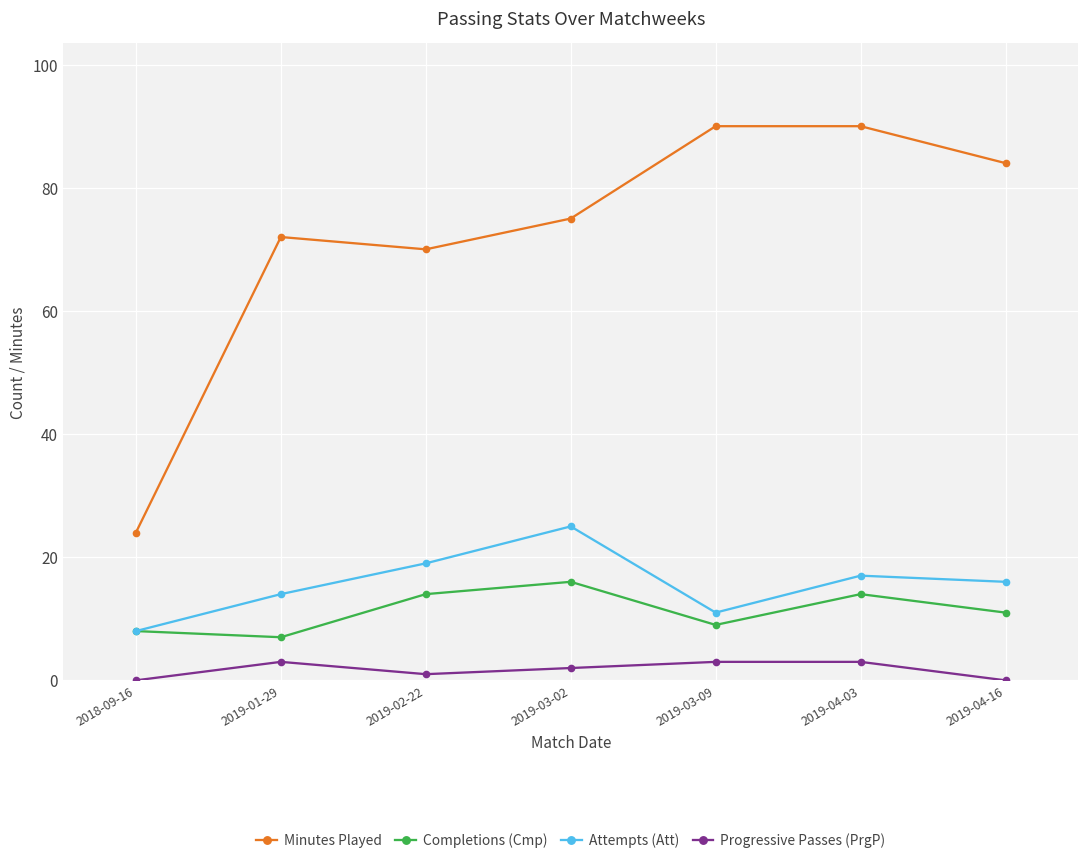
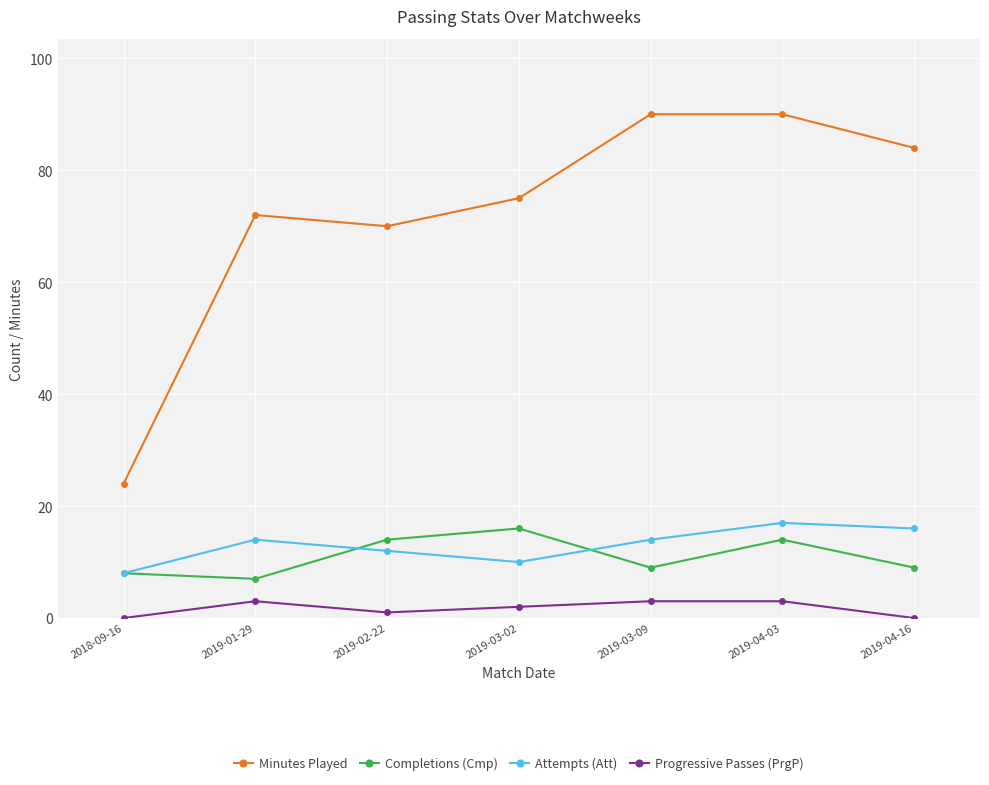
  {
    "Minutes Played": {
      "2018-09-16": 24,
      "2019-01-29": 72,
      "2019-02-22": 70,
      "2019-03-02": 75,
      "2019-03-09": 90,
      "2019-04-03": 90,
      "2019-04-16": 84
    },
    "Completions (Cmp)": {
      "2019-01-29": 7,
      "2019-02-22": 14,
      "2019-03-02": 16,
      "2019-03-09": 9,
      "2019-04-03": 14,
-     "2019-04-16": 11
+     "2019-04-16": 9
    },
    "Attempts (Att)": {
      "2019-01-29": 14,
-     "2019-02-22": 19,
-     "2019-03-02": 25,
-     "2019-03-09": 11,
+     "2019-02-22": 12,
+     "2019-03-02": 10,
+     "2019-03-09": 14,
      "2019-04-03": 17,
      "2019-04-16": 16
    },
    "Progressive Passes (PrgP)": {
      "2018-09-16": 0,
      "2019-01-29": 3,
      "2019-02-22": 1,
      "2019-03-02": 2,
      "2019-03-09": 3,
      "2019-04-03": 3,
      "2019-04-16": 0
    }
  }
